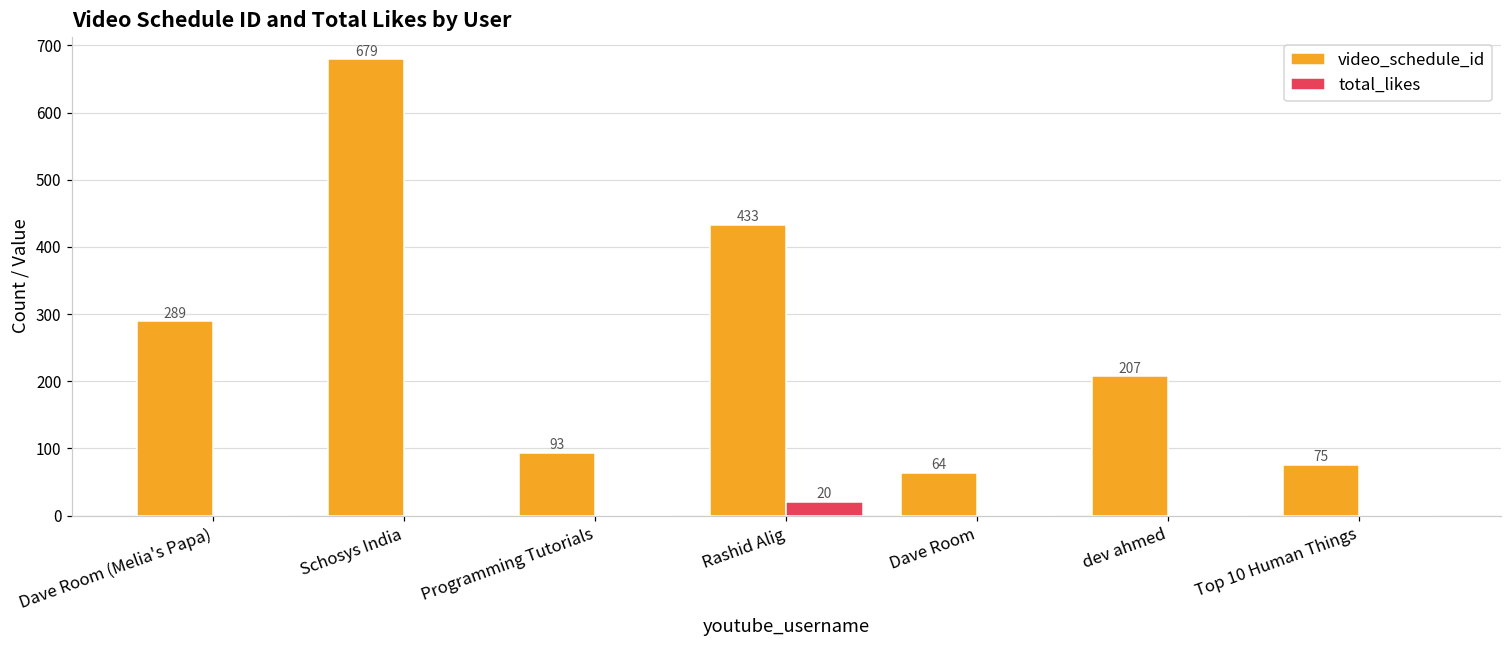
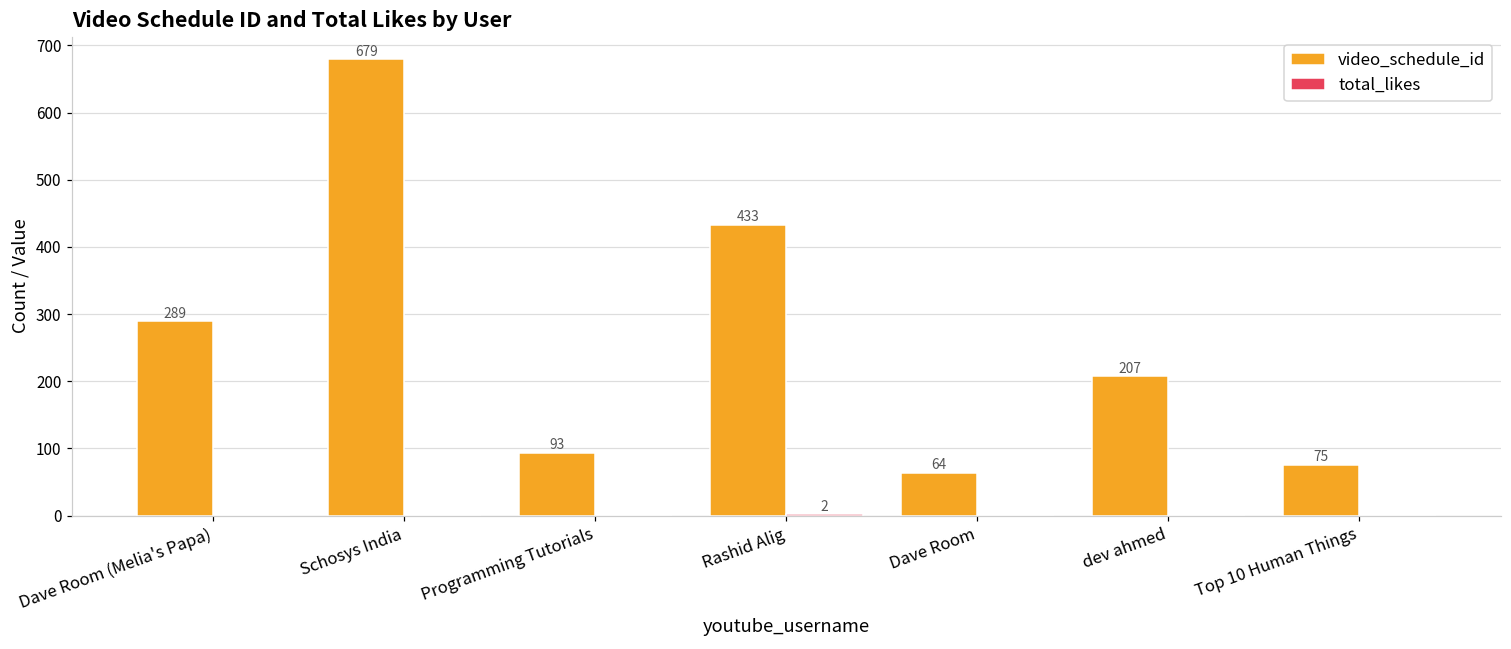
  {
    "video_schedule_id": {
      "Dave Room (Melia's Papa)": 289,
      "Schosys India": 679,
      "Programming Tutorials": 93,
      "Rashid Alig": 433,
      "Dave Room": 64,
      "dev ahmed": 207,
      "Top 10 Human Things": 75
    },
    "total_likes": {
-     "Rashid Alig": 20
+     "Rashid Alig": 2
    }
  }
